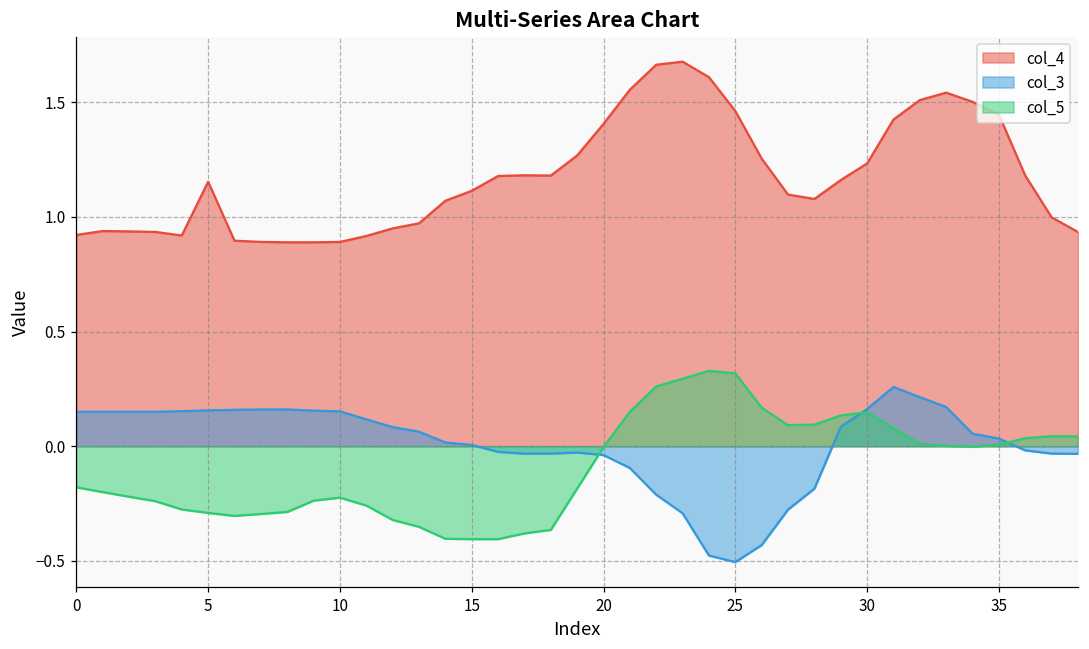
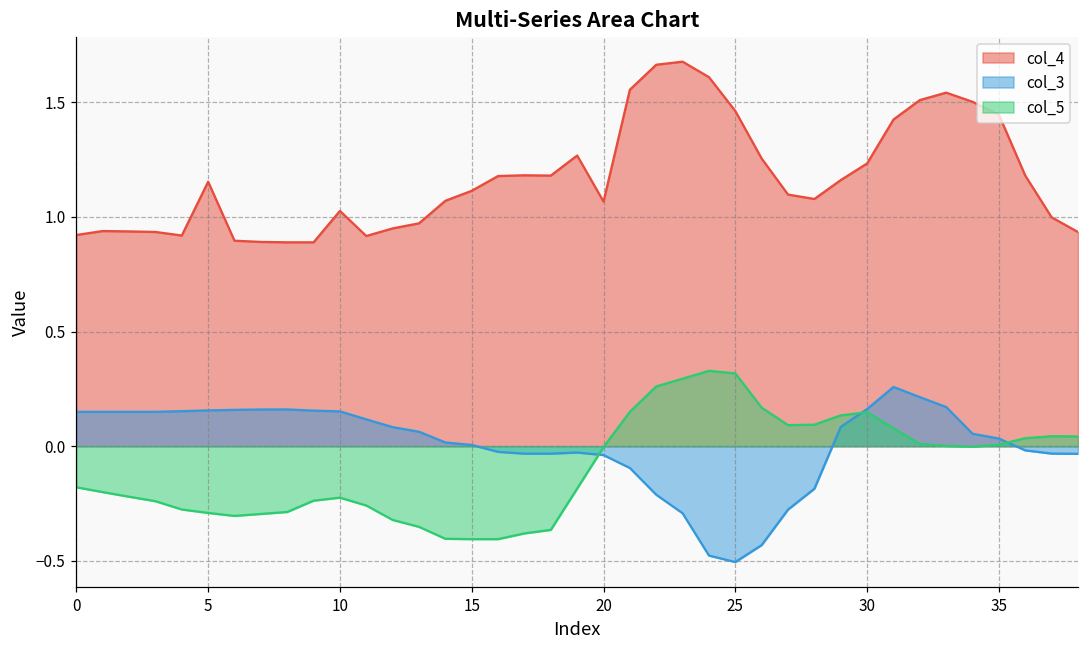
  {
    "col_4": {
      "0": 0.92,
      "5": 1.15,
-     "10": 0.89,
+     "10": 1.03,
      "15": 1.11,
-     "20": 1.41,
+     "20": 1.07,
      "25": 1.46,
      "30": 1.23
    }
  }
